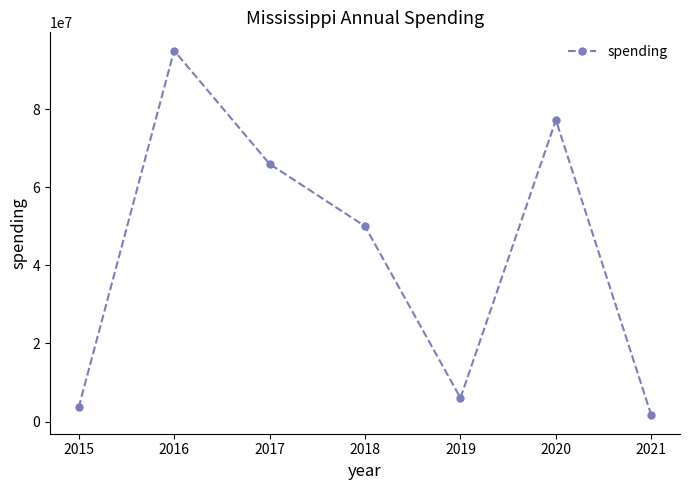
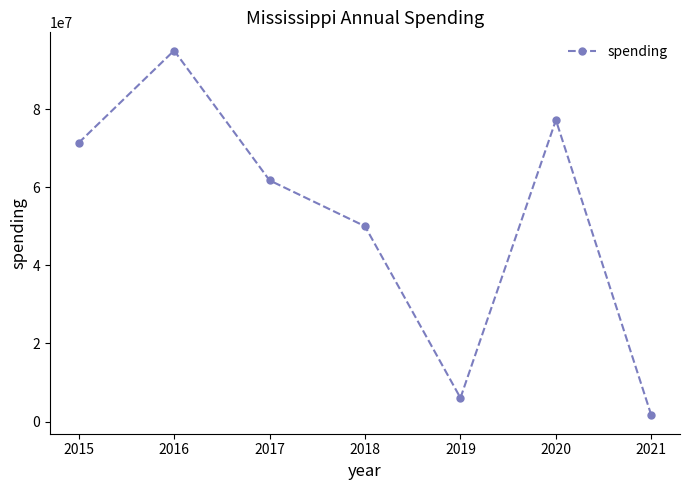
  {
-   "2015": 4000000,
+   "2015": 71000000,
    "2016": 95000000,
-   "2017": 66000000,
+   "2017": 62000000,
    "2018": 50000000,
    "2019": 6000000,
    "2020": 77000000,
    "2021": 2000000
  }
